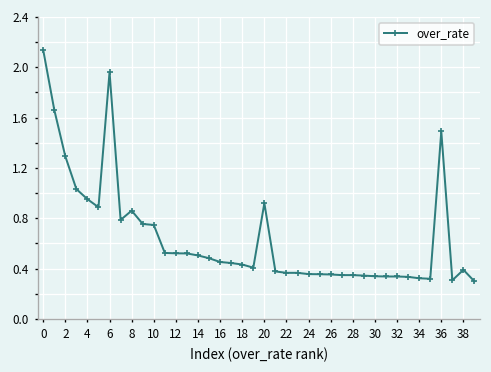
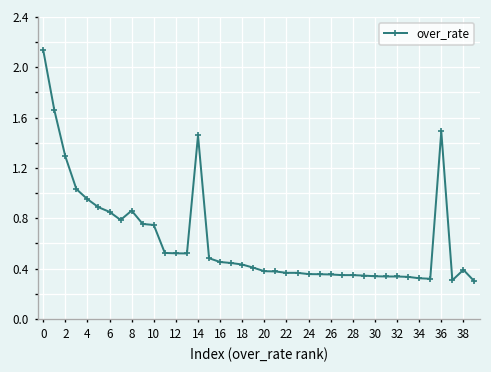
  {
    "0": 2.14,
    "2": 1.29,
    "4": 0.95,
-   "6": 1.96,
+   "6": 0.85,
    "8": 0.86,
    "10": 0.75,
    "12": 0.52,
-   "14": 0.51,
+   "14": 1.46,
    "16": 0.45,
    "18": 0.43,
-   "20": 0.92,
+   "20": 0.38,
    "22": 0.37,
    "24": 0.36,
    "26": 0.35,
    "28": 0.35,
    "30": 0.34,
    "32": 0.34,
    "34": 0.32,
    "36": 1.49,
    "38": 0.39
  }
